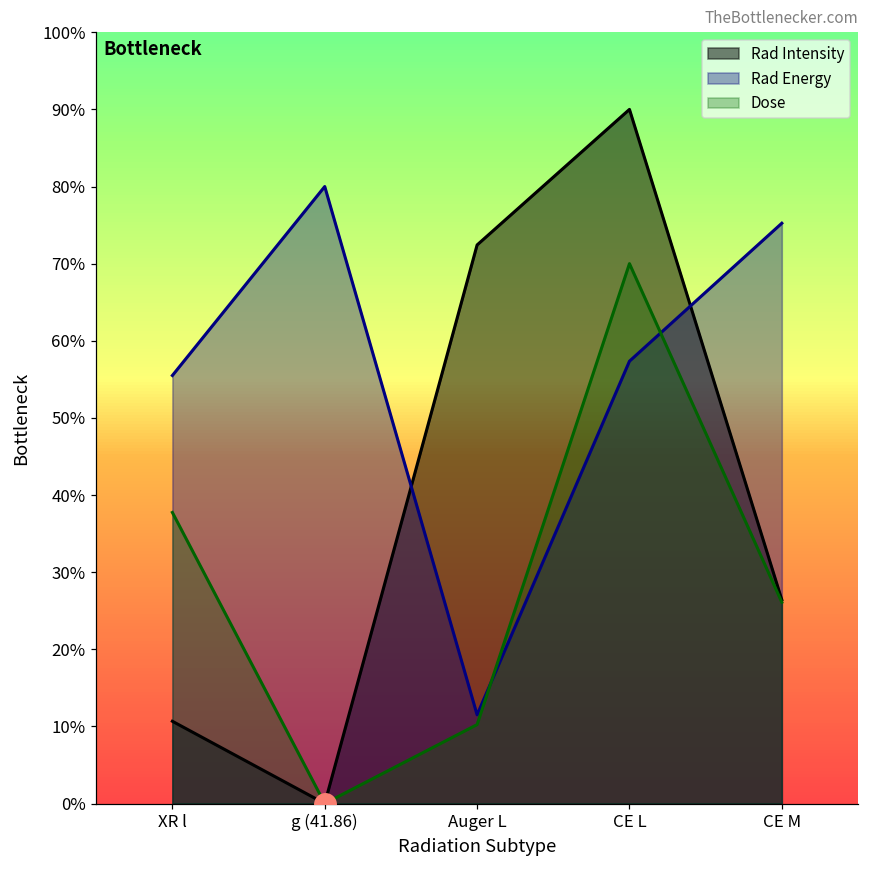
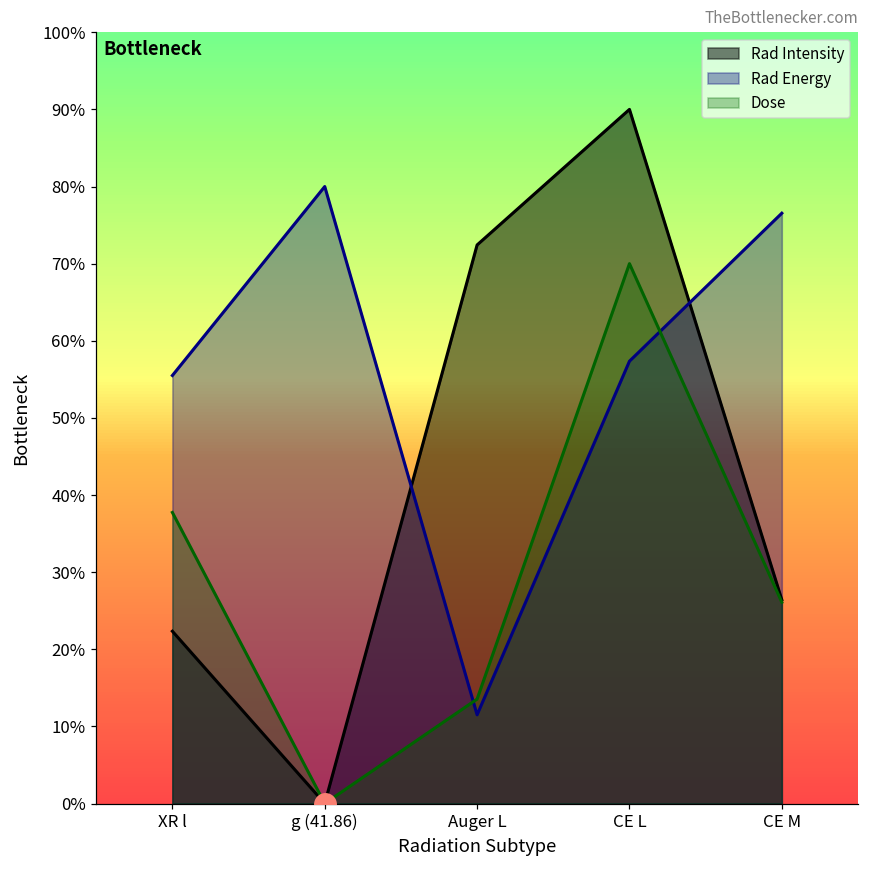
  {
    "Rad Intensity": {
-     "XR l": "11%",
+     "XR l": "22%",
      "Auger L": "72%",
      "CE L": "90%"
    },
    "Rad Energy": {
      "XR l": "55%",
      "g (41.86)": "80%",
      "Auger L": "12%",
      "CE L": "57%",
-     "CE M": "75%"
+     "CE M": "77%"
    },
    "Dose": {
      "XR l": "38%",
-     "Auger L": "10%",
+     "Auger L": "14%",
      "CE L": "70%"
    }
  }
